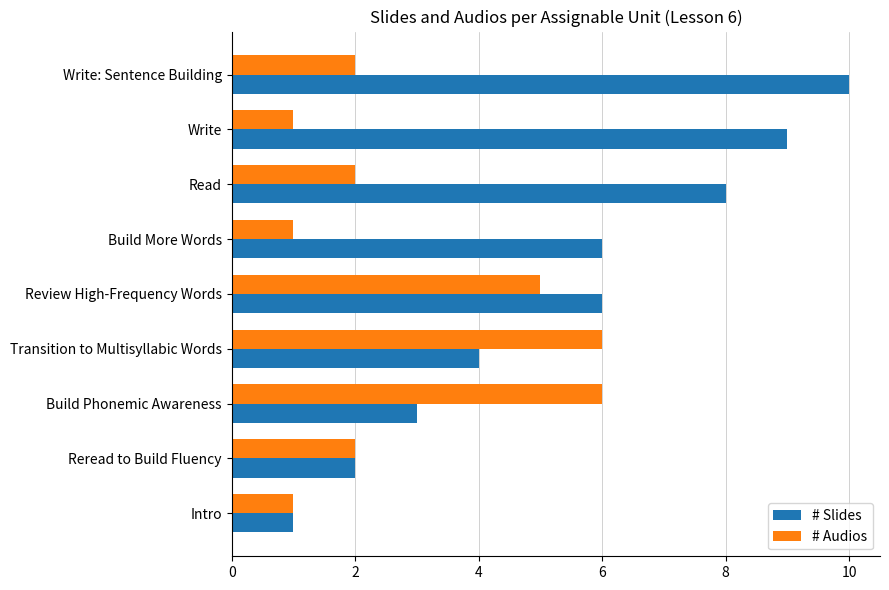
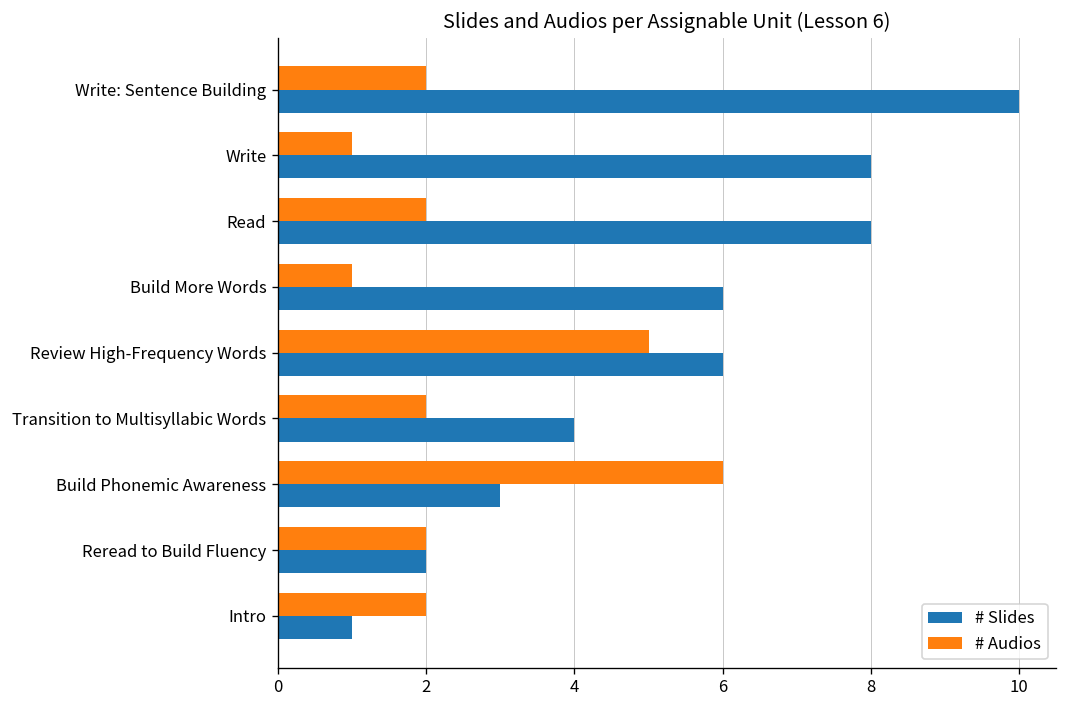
  {
    "# Slides": {
      "Write: Sentence Building": 10,
-     "Write": 9,
+     "Write": 8,
      "Read": 8,
      "Build More Words": 6,
      "Review High-Frequency Words": 6,
      "Transition to Multisyllabic Words": 4,
      "Build Phonemic Awareness": 3,
      "Reread to Build Fluency": 2,
      "Intro": 1
    },
    "# Audios": {
      "Write: Sentence Building": 2,
      "Write": 1,
      "Read": 2,
      "Build More Words": 1,
      "Review High-Frequency Words": 5,
-     "Transition to Multisyllabic Words": 6,
+     "Transition to Multisyllabic Words": 2,
      "Build Phonemic Awareness": 6,
      "Reread to Build Fluency": 2,
-     "Intro": 1
+     "Intro": 2
    }
  }
